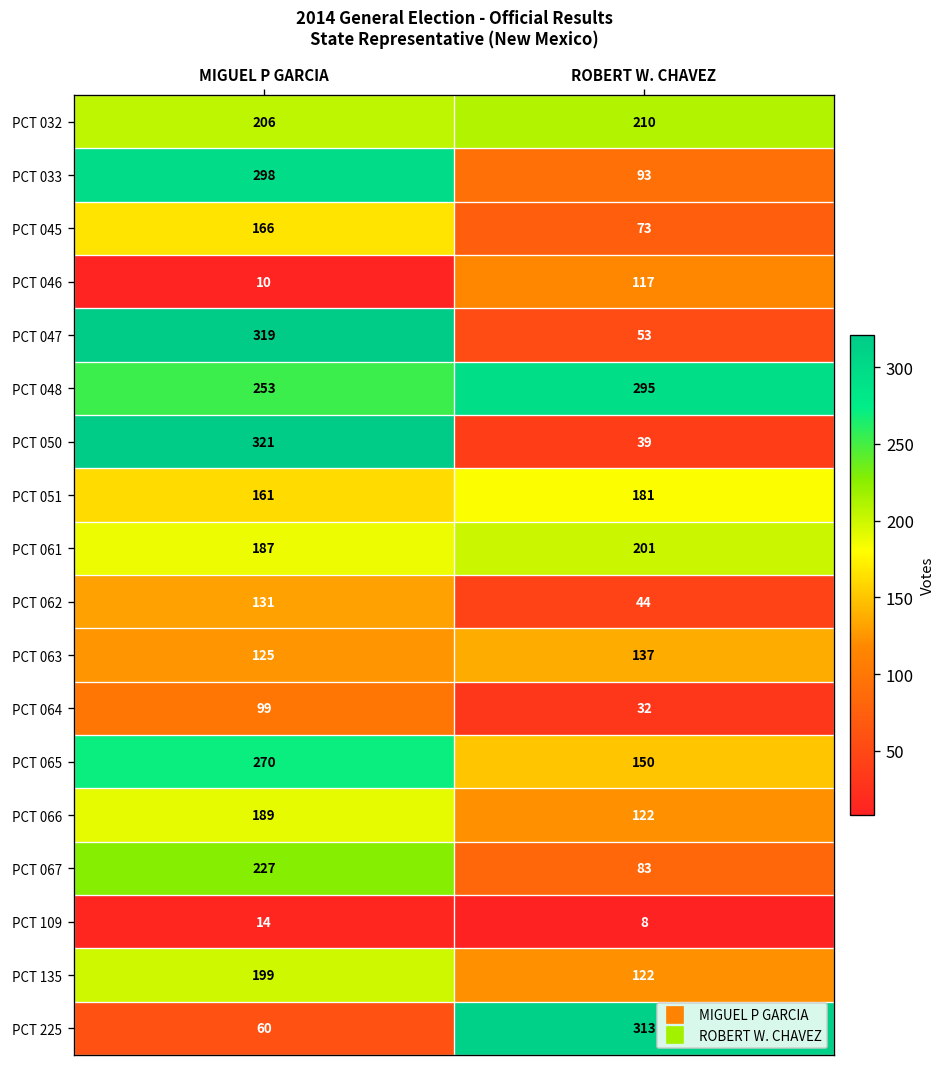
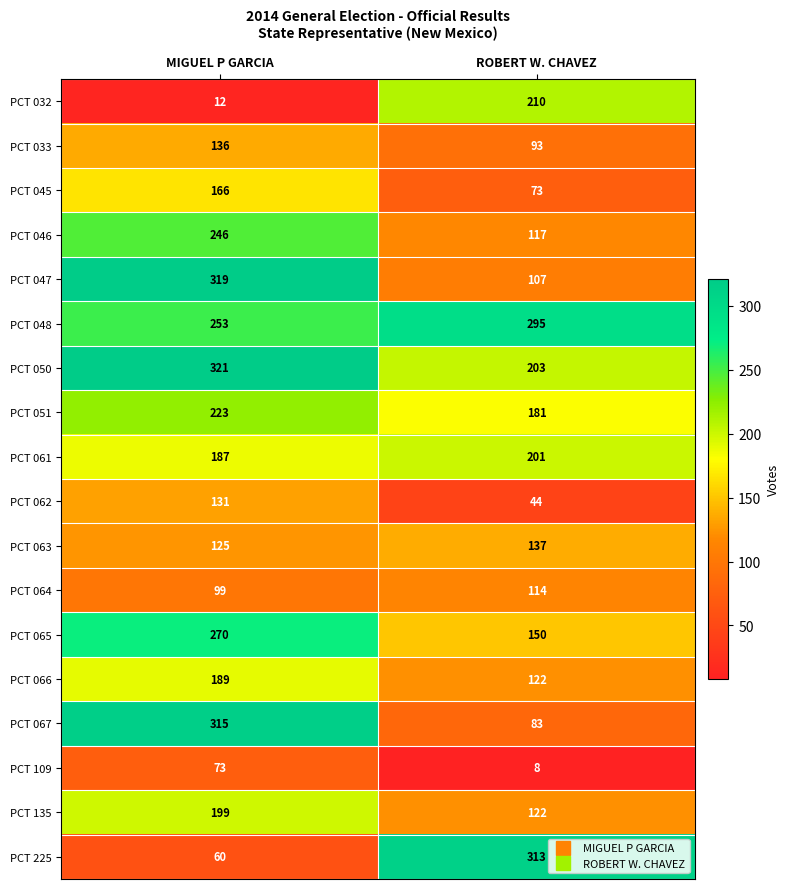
  {
    "PCT 032": {
-     "MIGUEL P GARCIA": 206,
+     "MIGUEL P GARCIA": 12,
      "ROBERT W. CHAVEZ": 210
    },
    "PCT 033": {
-     "MIGUEL P GARCIA": 298,
+     "MIGUEL P GARCIA": 136,
      "ROBERT W. CHAVEZ": 93
    },
    "PCT 045": {
      "MIGUEL P GARCIA": 166,
      "ROBERT W. CHAVEZ": 73
    },
    "PCT 046": {
-     "MIGUEL P GARCIA": 10,
+     "MIGUEL P GARCIA": 246,
      "ROBERT W. CHAVEZ": 117
    },
    "PCT 047": {
      "MIGUEL P GARCIA": 319,
-     "ROBERT W. CHAVEZ": 53
+     "ROBERT W. CHAVEZ": 107
    },
    "PCT 048": {
      "MIGUEL P GARCIA": 253,
      "ROBERT W. CHAVEZ": 295
    },
    "PCT 050": {
      "MIGUEL P GARCIA": 321,
-     "ROBERT W. CHAVEZ": 39
+     "ROBERT W. CHAVEZ": 203
    },
    "PCT 051": {
-     "MIGUEL P GARCIA": 161,
+     "MIGUEL P GARCIA": 223,
      "ROBERT W. CHAVEZ": 181
    },
    "PCT 061": {
      "MIGUEL P GARCIA": 187,
      "ROBERT W. CHAVEZ": 201
    },
    "PCT 062": {
      "MIGUEL P GARCIA": 131,
      "ROBERT W. CHAVEZ": 44
    },
    "PCT 063": {
      "MIGUEL P GARCIA": 125,
      "ROBERT W. CHAVEZ": 137
    },
    "PCT 064": {
      "MIGUEL P GARCIA": 99,
-     "ROBERT W. CHAVEZ": 32
+     "ROBERT W. CHAVEZ": 114
    },
    "PCT 065": {
      "MIGUEL P GARCIA": 270,
      "ROBERT W. CHAVEZ": 150
    },
    "PCT 066": {
      "MIGUEL P GARCIA": 189,
      "ROBERT W. CHAVEZ": 122
    },
    "PCT 067": {
-     "MIGUEL P GARCIA": 227,
+     "MIGUEL P GARCIA": 315,
      "ROBERT W. CHAVEZ": 83
    },
    "PCT 109": {
-     "MIGUEL P GARCIA": 14,
+     "MIGUEL P GARCIA": 73,
      "ROBERT W. CHAVEZ": 8
    },
    "PCT 135": {
      "MIGUEL P GARCIA": 199,
      "ROBERT W. CHAVEZ": 122
    },
    "PCT 225": {
      "MIGUEL P GARCIA": 60,
      "ROBERT W. CHAVEZ": 313
    }
  }
